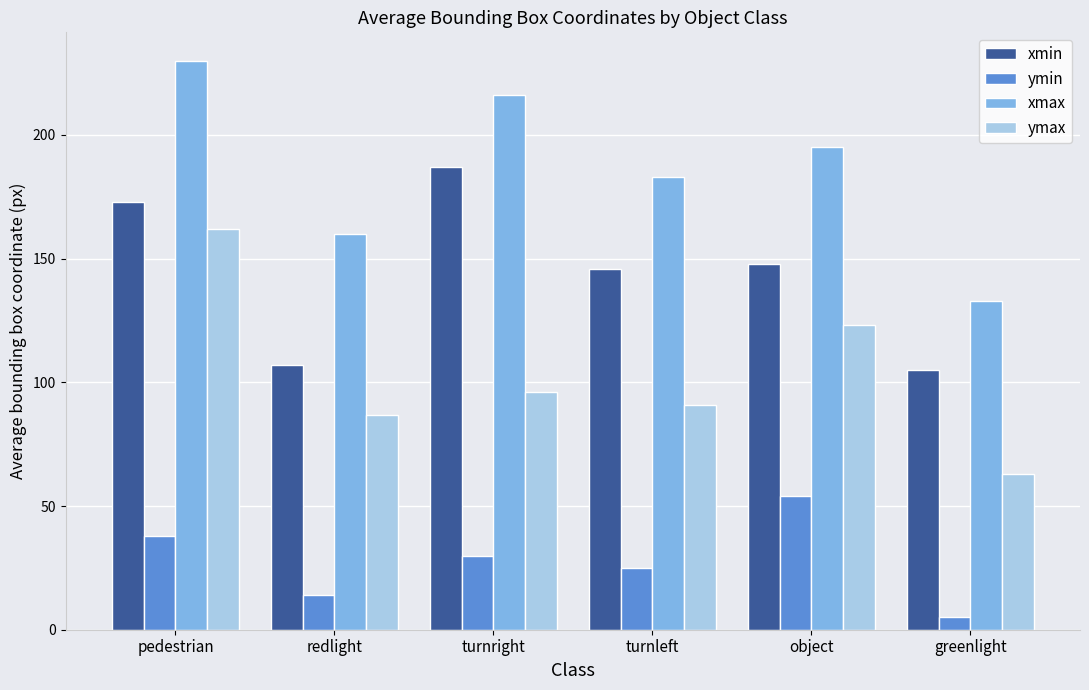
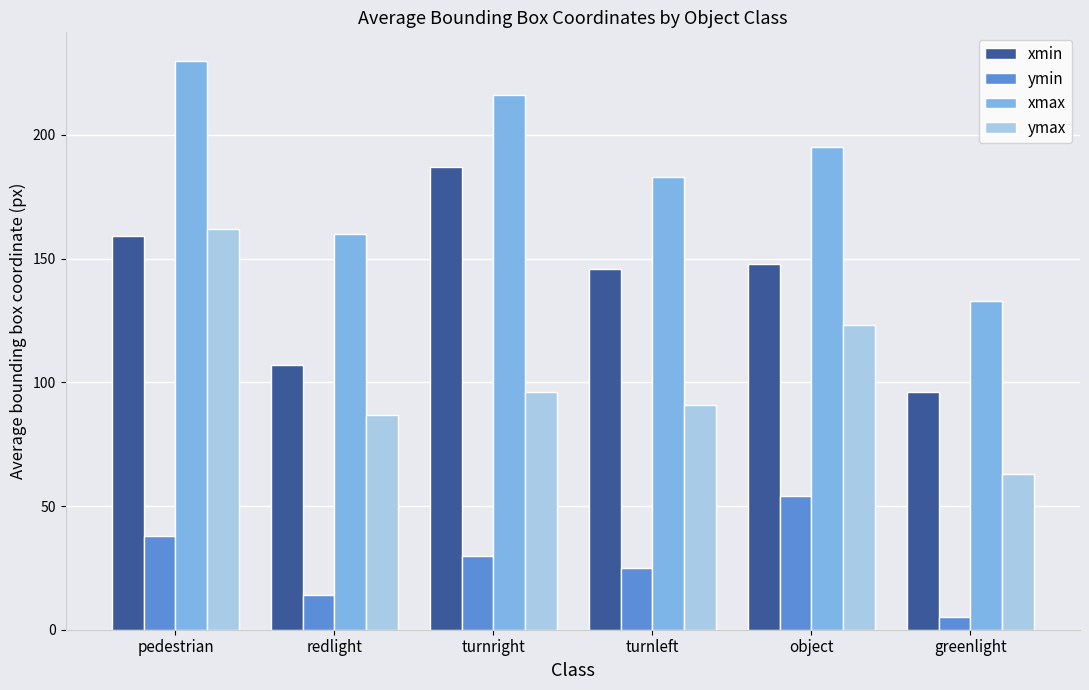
  {
    "xmin": {
-     "pedestrian": 173,
+     "pedestrian": 159,
      "redlight": 107,
      "turnright": 187,
      "turnleft": 146,
      "object": 148,
-     "greenlight": 105
+     "greenlight": 96
    }
  }
